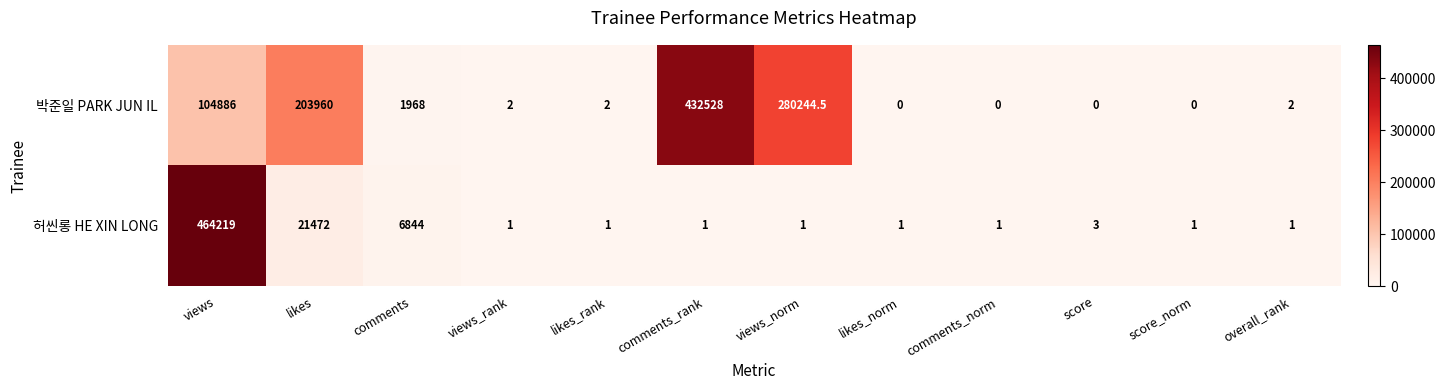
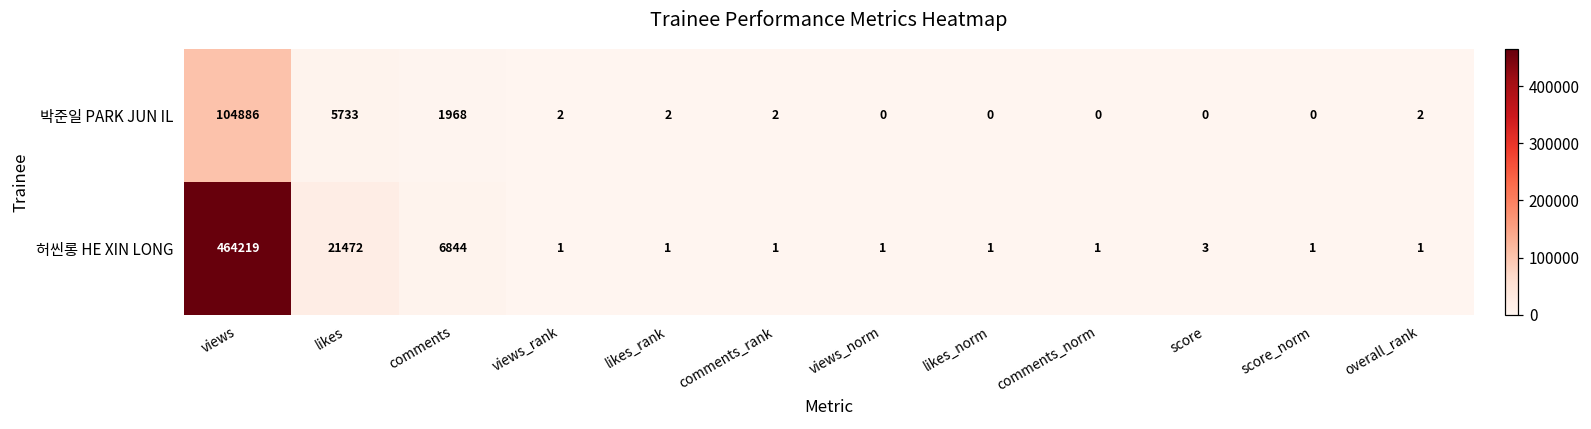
  {
    "박준일 PARK JUN IL": {
      "views": 104886,
-     "likes": 203960,
+     "likes": 5733,
      "comments": 1968,
      "views_rank": 2,
      "likes_rank": 2,
-     "comments_rank": 432528,
-     "views_norm": 280244.5,
+     "comments_rank": 2,
+     "views_norm": 0,
      "likes_norm": 0,
      "comments_norm": 0,
      "score": 0,
      "score_norm": 0,
      "overall_rank": 2
    },
    "허씬롱 HE XIN LONG": {
      "views": 464219,
      "likes": 21472,
      "comments": 6844,
      "views_rank": 1,
      "likes_rank": 1,
      "comments_rank": 1,
      "views_norm": 1,
      "likes_norm": 1,
      "comments_norm": 1,
      "score": 3,
      "score_norm": 1,
      "overall_rank": 1
    }
  }
